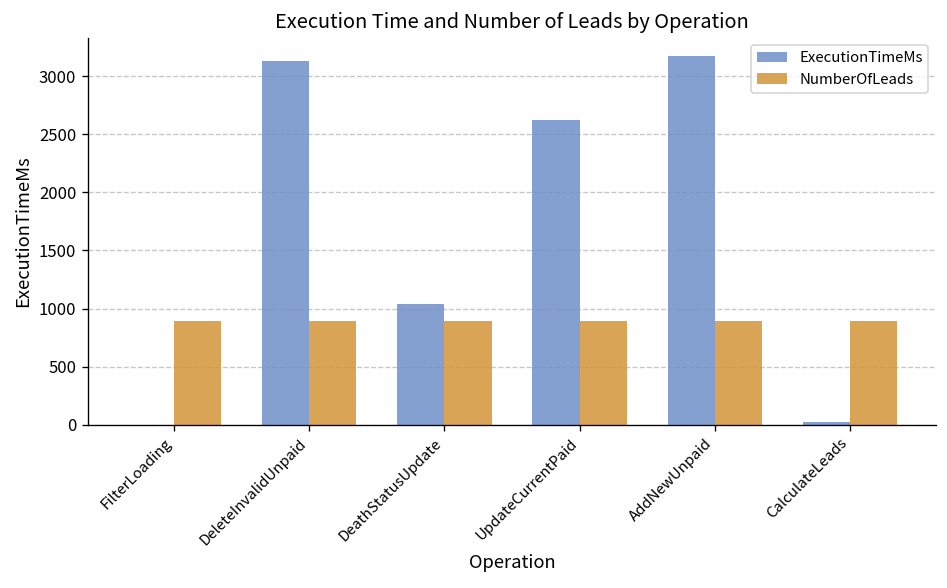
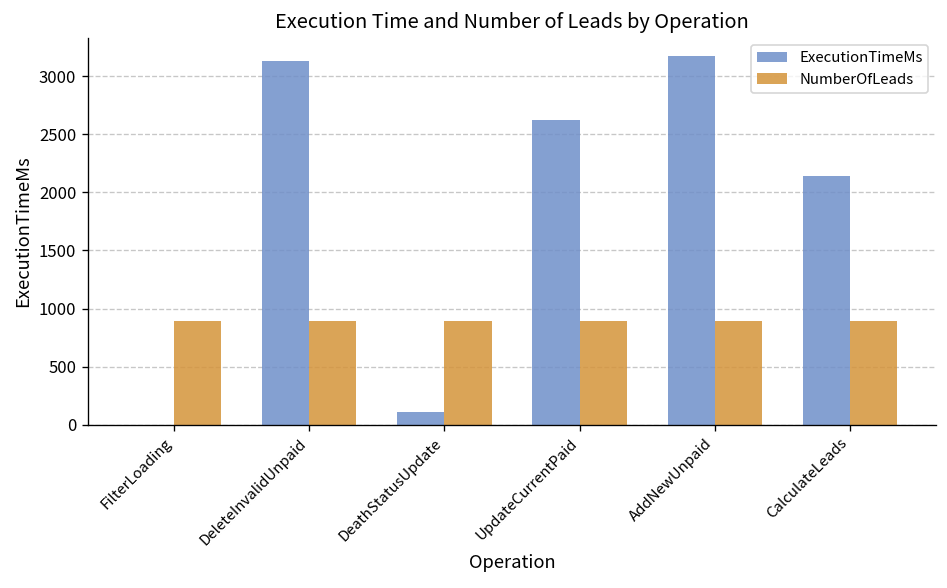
  {
    "ExecutionTimeMs": {
      "FilterLoading": 0,
      "DeleteInvalidUnpaid": 3100,
-     "DeathStatusUpdate": 1000,
+     "DeathStatusUpdate": 100,
      "UpdateCurrentPaid": 2600,
      "AddNewUnpaid": 3200,
-     "CalculateLeads": 0
+     "CalculateLeads": 2100
    },
    "NumberOfLeads": {
      "FilterLoading": 900,
      "DeleteInvalidUnpaid": 900,
      "DeathStatusUpdate": 900,
      "UpdateCurrentPaid": 900,
      "AddNewUnpaid": 900,
      "CalculateLeads": 900
    }
  }
